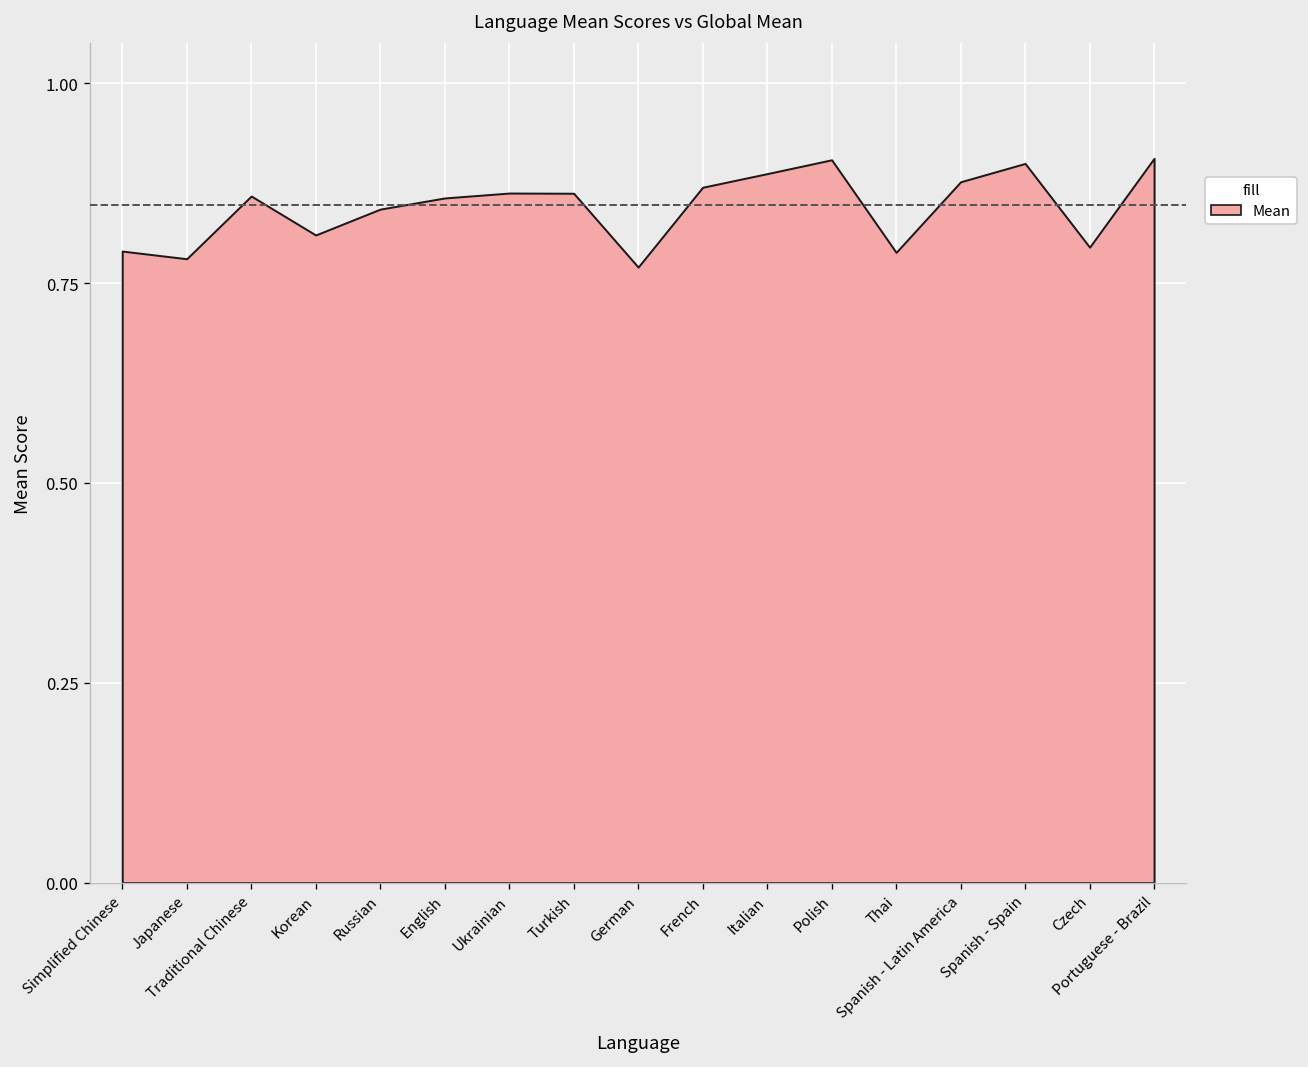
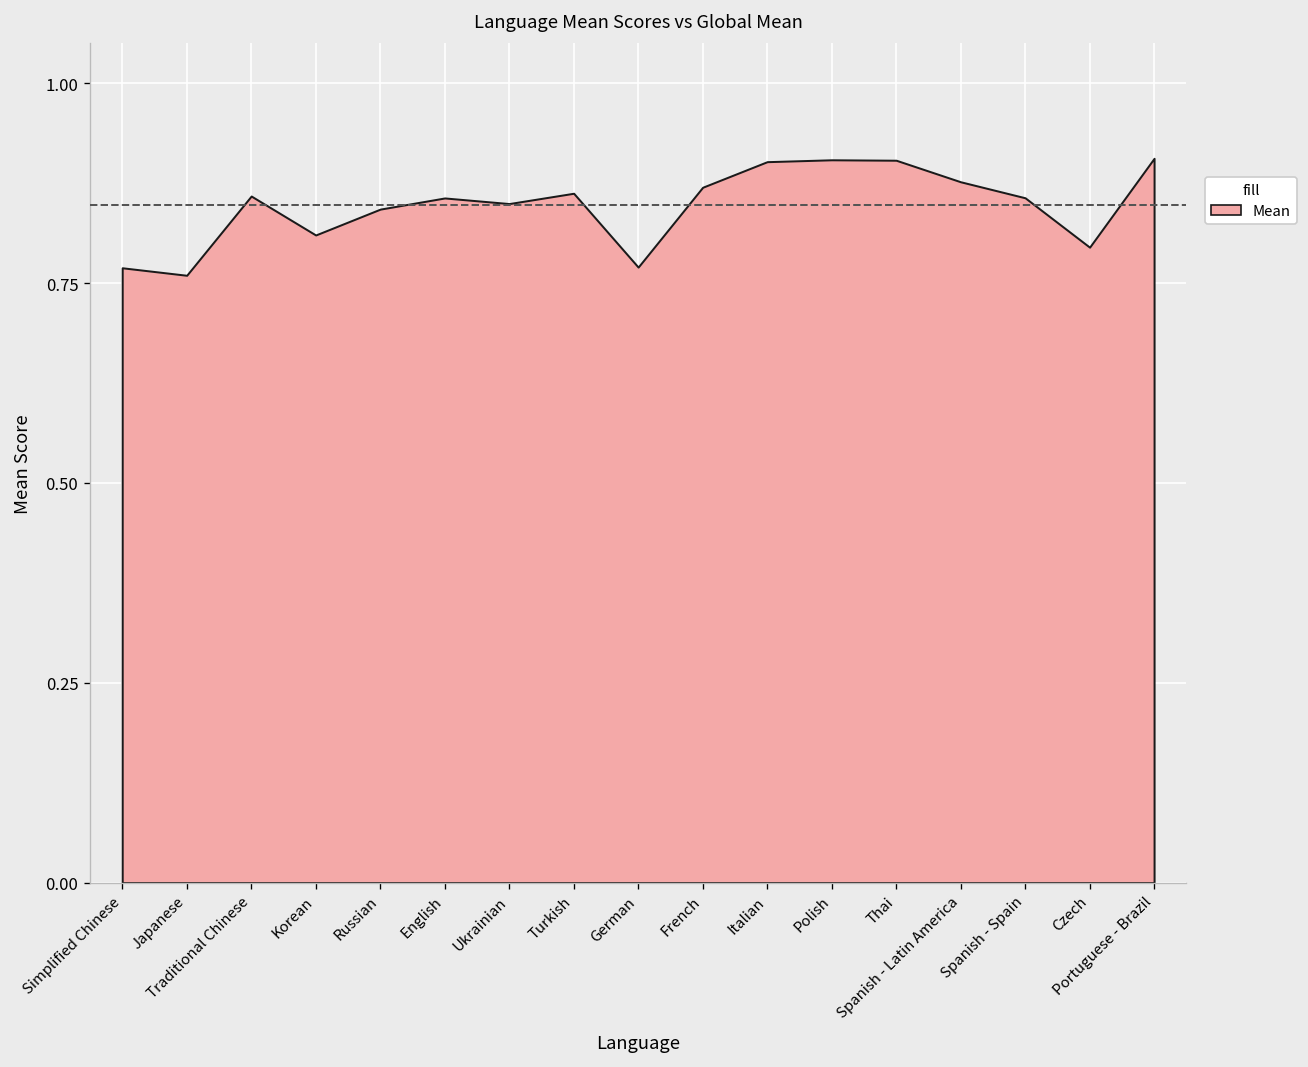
  {
-   "Simplified Chinese": 0.79,
-   "Japanese": 0.78,
+   "Simplified Chinese": 0.77,
+   "Japanese": 0.76,
    "Traditional Chinese": 0.86,
    "Korean": 0.81,
    "Russian": 0.84,
    "English": 0.86,
-   "Ukrainian": 0.86,
+   "Ukrainian": 0.85,
    "Turkish": 0.86,
    "German": 0.77,
    "French": 0.87,
-   "Italian": 0.89,
+   "Italian": 0.90,
    "Polish": 0.90,
-   "Thai": 0.79,
+   "Thai": 0.90,
    "Spanish - Latin America": 0.88,
-   "Spanish - Spain": 0.90,
+   "Spanish - Spain": 0.86,
    "Czech": 0.79,
    "Portuguese - Brazil": 0.91
  }
